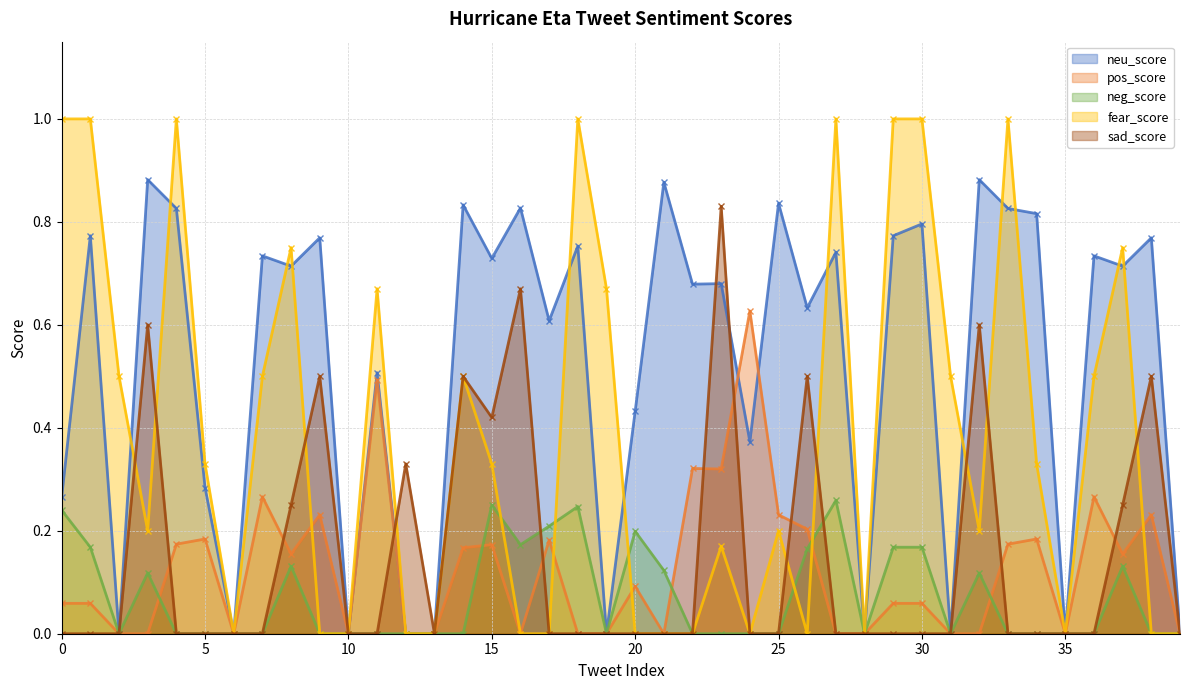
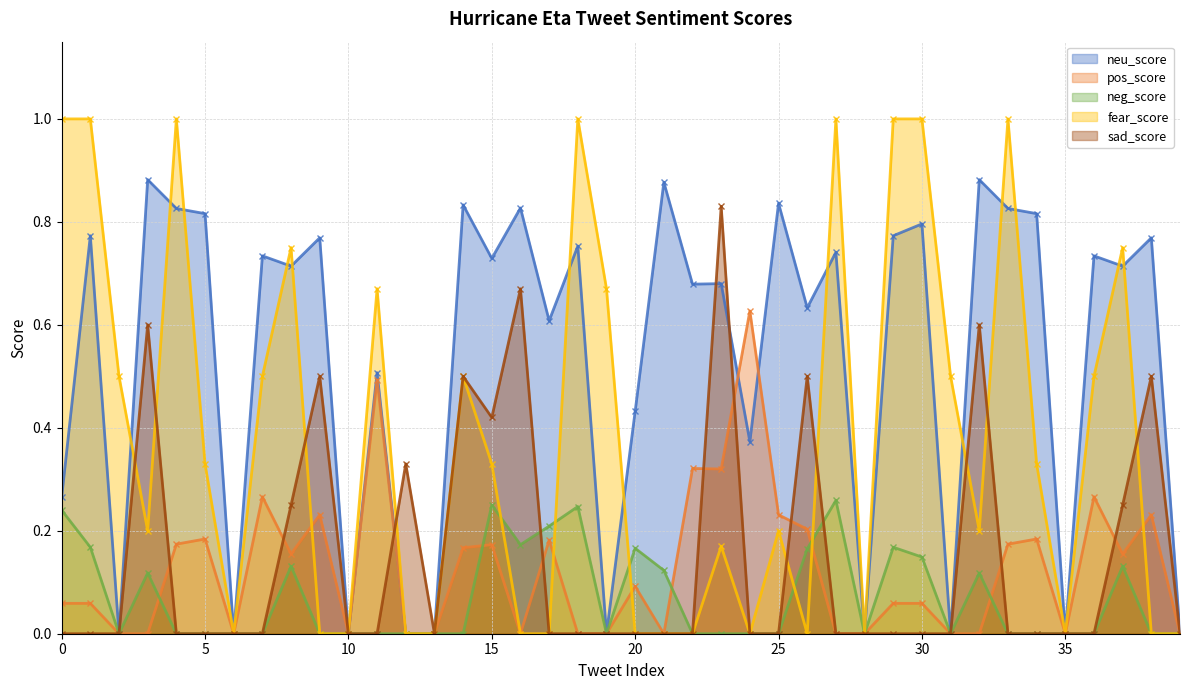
  {
    "neu_score": {
      "0": 0.27,
-     "5": 0.28,
+     "5": 0.82,
      "15": 0.73,
      "20": 0.43,
      "25": 0.84,
      "30": 0.80
    },
    "neg_score": {
      "0": 0.24,
      "15": 0.25,
-     "20": 0.20,
-     "30": 0.17
+     "20": 0.17,
+     "30": 0.15
    },
    "sad_score": {
      "0": 0.00,
      "15": 0.42,
      "30": 0.00
    }
  }
